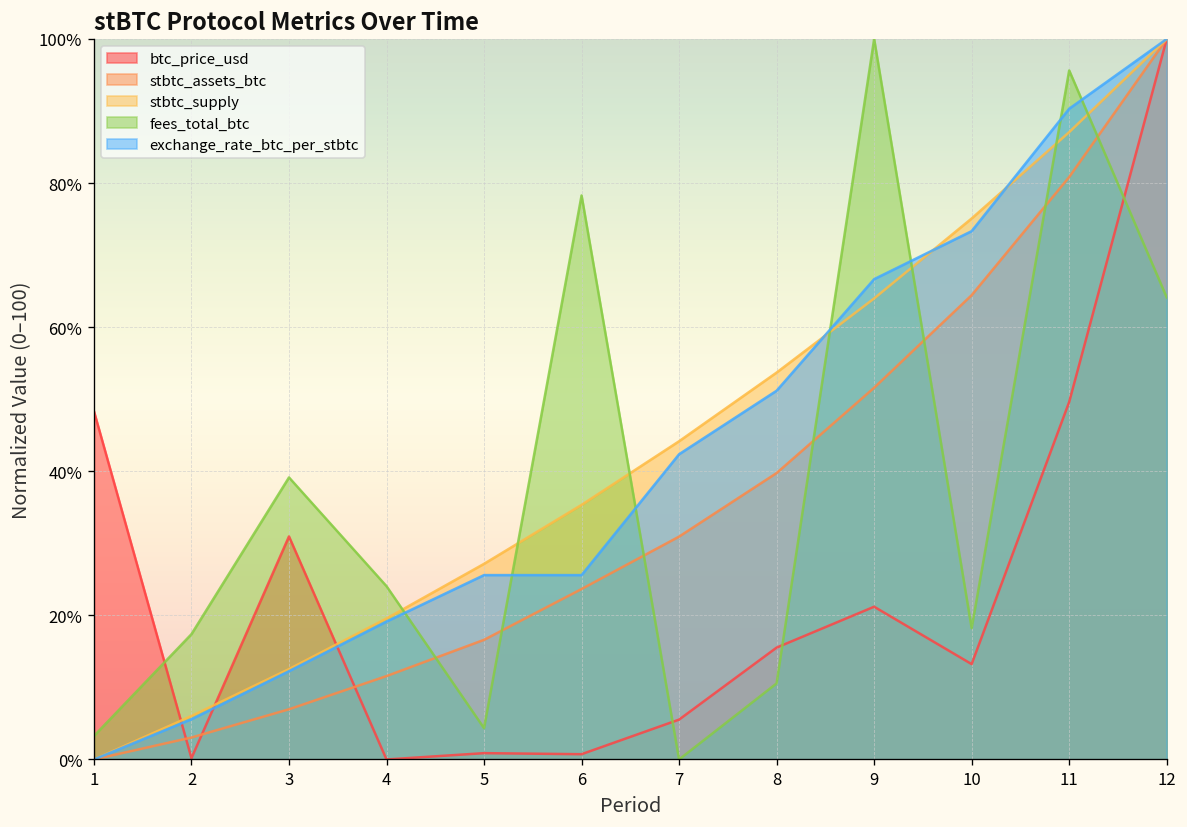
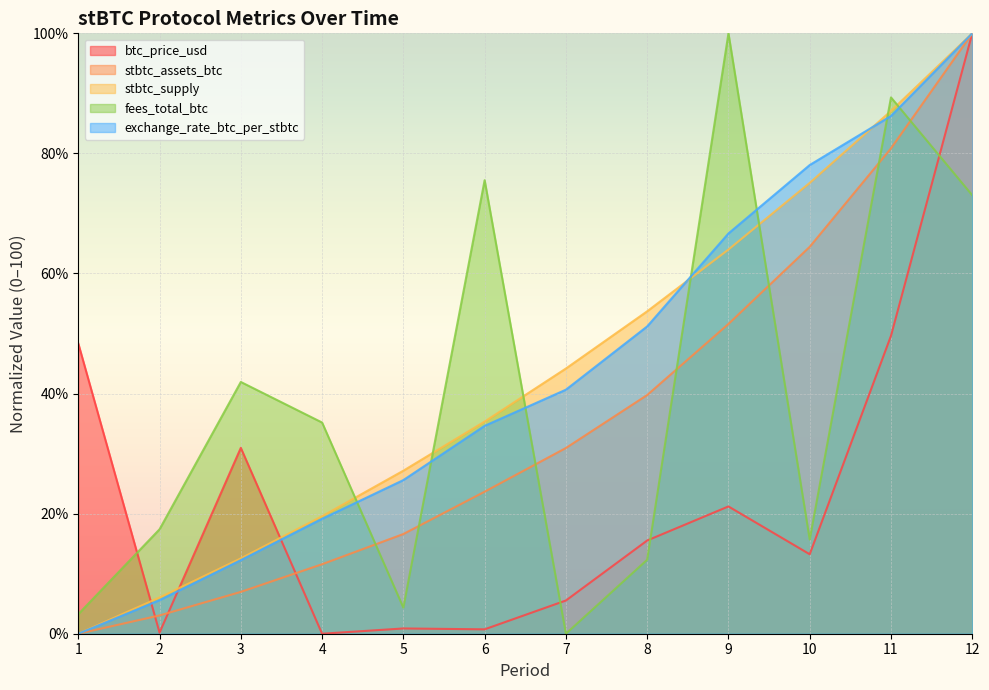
  {
    "btc_price_usd": {
      "1": "48%",
      "2": "0%",
      "3": "31%",
      "4": "0%",
      "5": "1%",
      "6": "1%",
      "7": "6%",
      "8": "16%",
      "9": "21%",
      "10": "13%",
      "11": "50%"
    },
    "fees_total_btc": {
      "1": "3%",
      "2": "17%",
-     "3": "39%",
-     "4": "24%",
+     "3": "42%",
+     "4": "35%",
      "5": "4%",
-     "6": "78%",
+     "6": "76%",
      "7": "0%",
-     "8": "11%",
+     "8": "12%",
      "9": "100%",
-     "10": "18%",
-     "11": "96%",
-     "12": "64%"
+     "10": "16%",
+     "11": "89%",
+     "12": "73%"
    },
    "exchange_rate_btc_per_stbtc": {
      "2": "6%",
      "4": "19%",
      "5": "26%",
-     "6": "26%",
-     "7": "42%",
+     "6": "35%",
+     "7": "41%",
      "8": "51%",
      "9": "67%",
-     "10": "73%",
-     "11": "90%"
+     "10": "78%",
+     "11": "86%"
    }
  }
